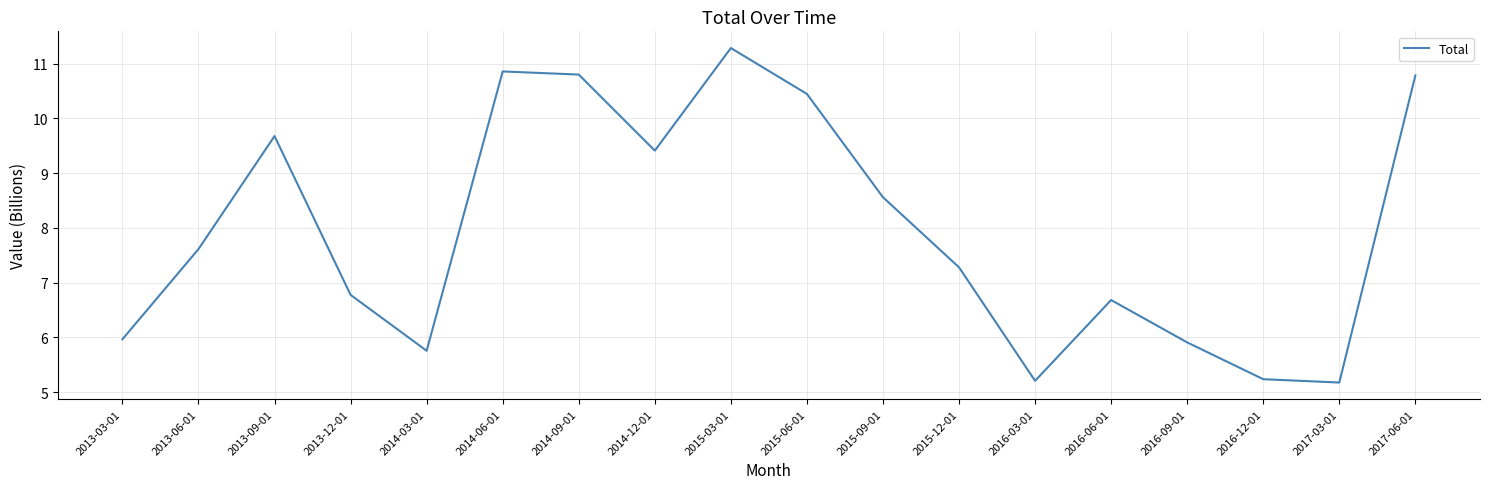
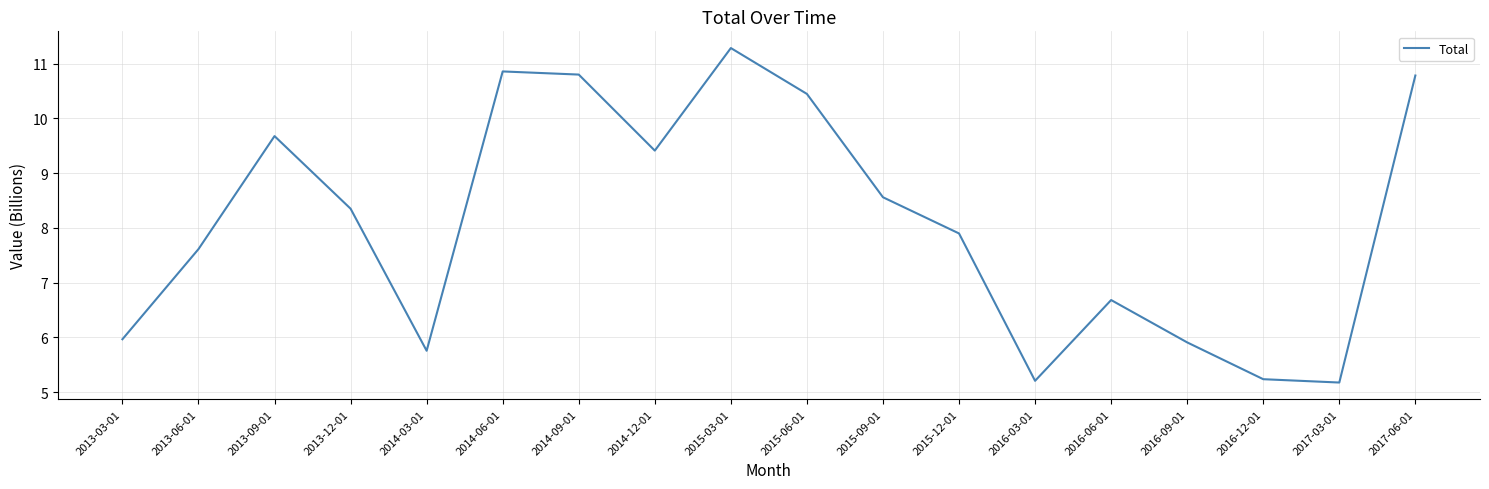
  {
    "2013-03-01": 6.0,
    "2013-06-01": 7.6,
    "2013-09-01": 9.7,
-   "2013-12-01": 6.8,
+   "2013-12-01": 8.3,
    "2014-03-01": 5.8,
    "2014-06-01": 10.9,
    "2014-09-01": 10.8,
    "2014-12-01": 9.4,
    "2015-03-01": 11.3,
    "2015-06-01": 10.4,
    "2015-09-01": 8.6,
-   "2015-12-01": 7.3,
+   "2015-12-01": 7.9,
    "2016-03-01": 5.2,
    "2016-06-01": 6.7,
    "2016-09-01": 5.9,
    "2016-12-01": 5.2,
    "2017-03-01": 5.2,
    "2017-06-01": 10.8
  }
